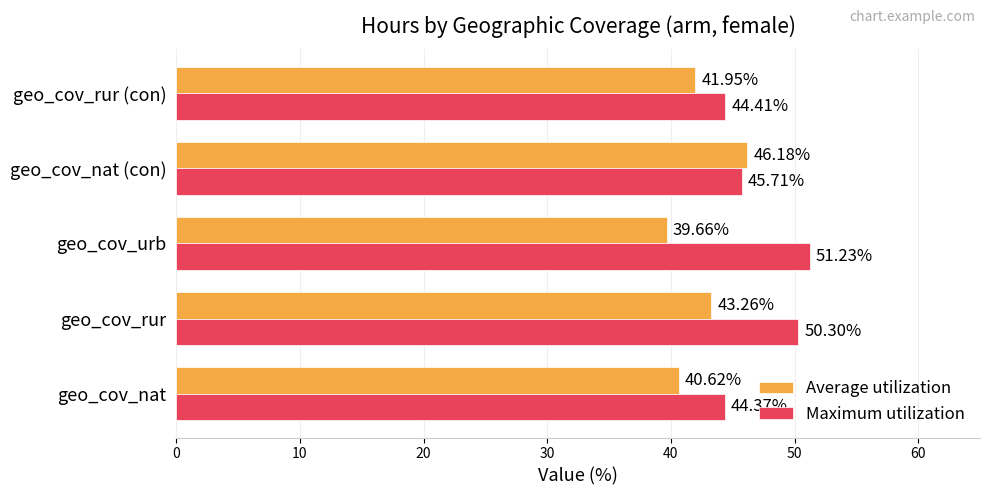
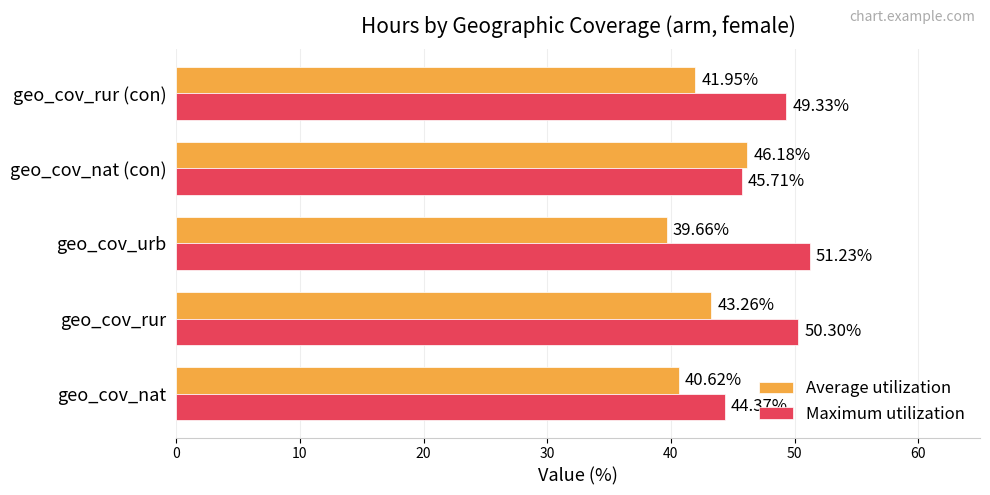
  {
    "Average utilization": {
      "geo_cov_rur (con)": "41.95%",
      "geo_cov_nat (con)": "46.18%",
      "geo_cov_urb": "39.66%",
      "geo_cov_rur": "43.26%",
      "geo_cov_nat": "40.62%"
    },
    "Maximum utilization": {
-     "geo_cov_rur (con)": "44.41%",
+     "geo_cov_rur (con)": "49.33%",
      "geo_cov_nat (con)": "45.71%",
      "geo_cov_urb": "51.23%",
      "geo_cov_rur": "50.30%",
      "geo_cov_nat": "44.37%"
    }
  }
